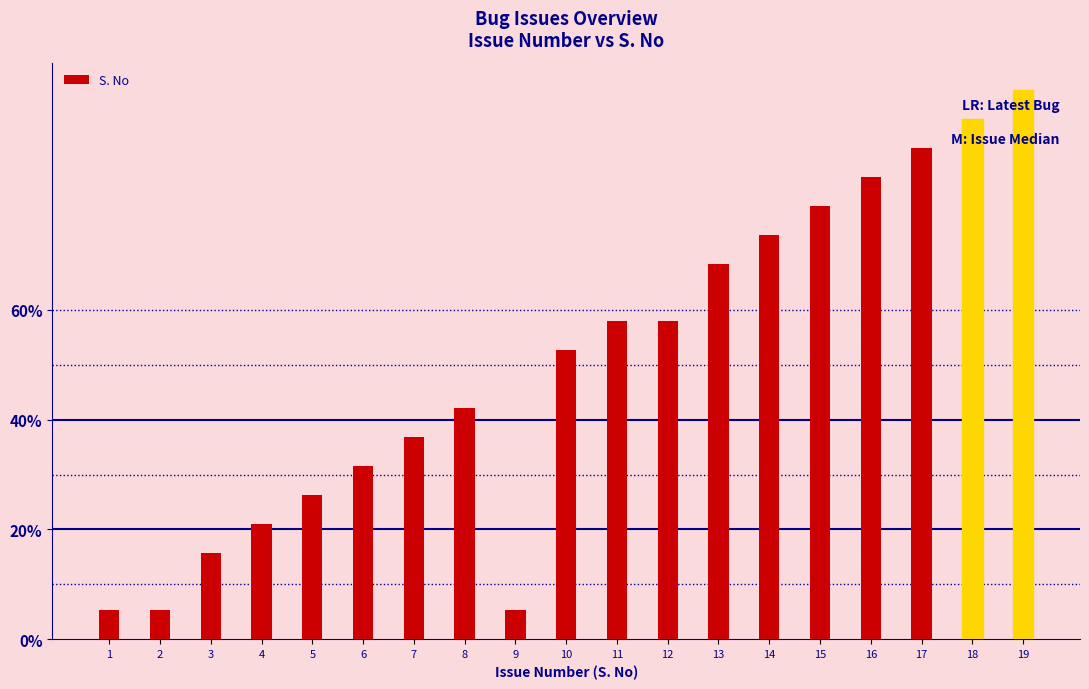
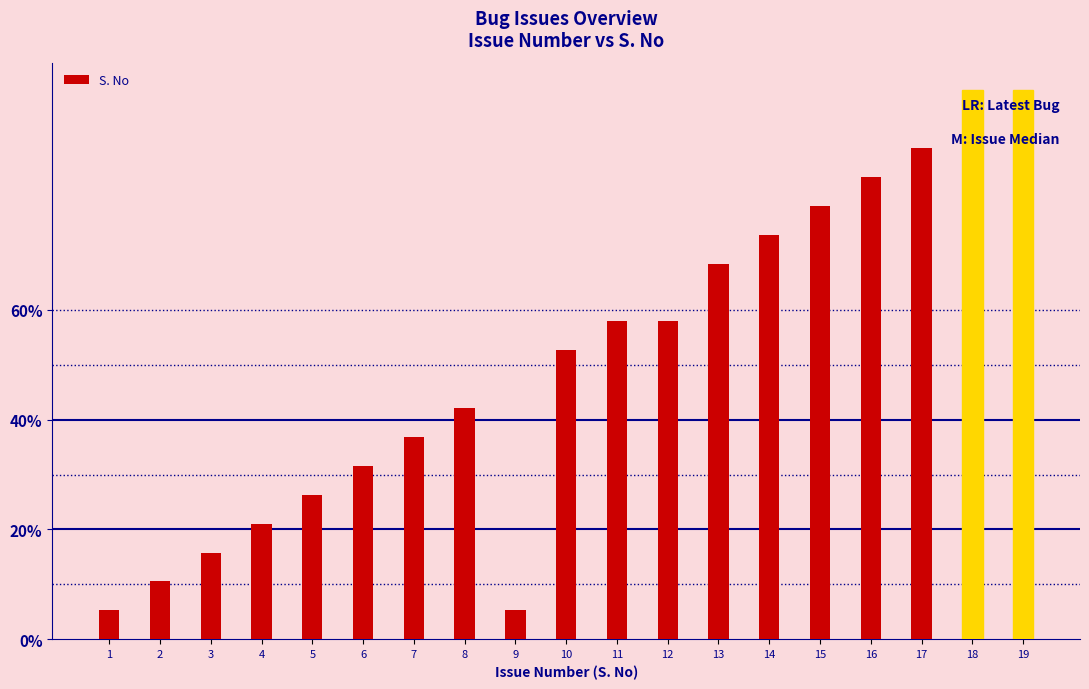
  {
    "1": "5%",
-   "2": "5%",
+   "2": "11%",
    "3": "16%",
    "4": "21%",
    "5": "26%",
    "6": "32%",
    "7": "37%",
    "8": "42%",
    "9": "5%",
    "10": "53%",
    "11": "58%",
    "12": "58%",
    "13": "68%",
    "14": "74%",
    "15": "79%",
    "16": "84%",
    "17": "89%",
-   "18": "95%",
+   "18": "100%",
    "19": "100%"
  }
